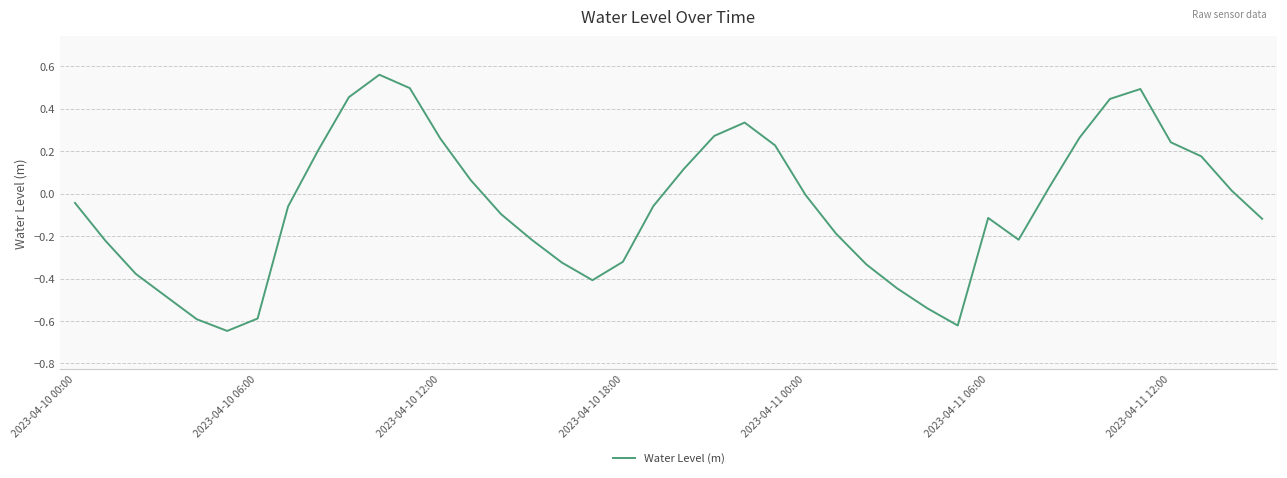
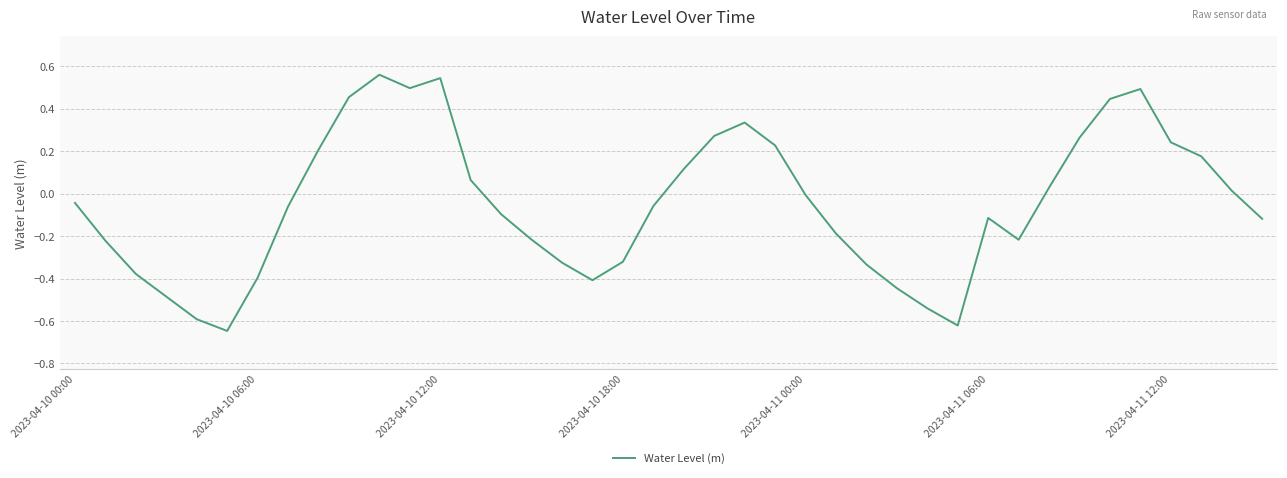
  {
    "2023-04-10 00:00": -0.04,
-   "2023-04-10 06:00": -0.59,
-   "2023-04-10 12:00": 0.26,
+   "2023-04-10 06:00": -0.40,
+   "2023-04-10 12:00": 0.54,
    "2023-04-10 18:00": -0.32,
    "2023-04-11 00:00": -0.01,
    "2023-04-11 06:00": -0.11,
    "2023-04-11 12:00": 0.24
  }
